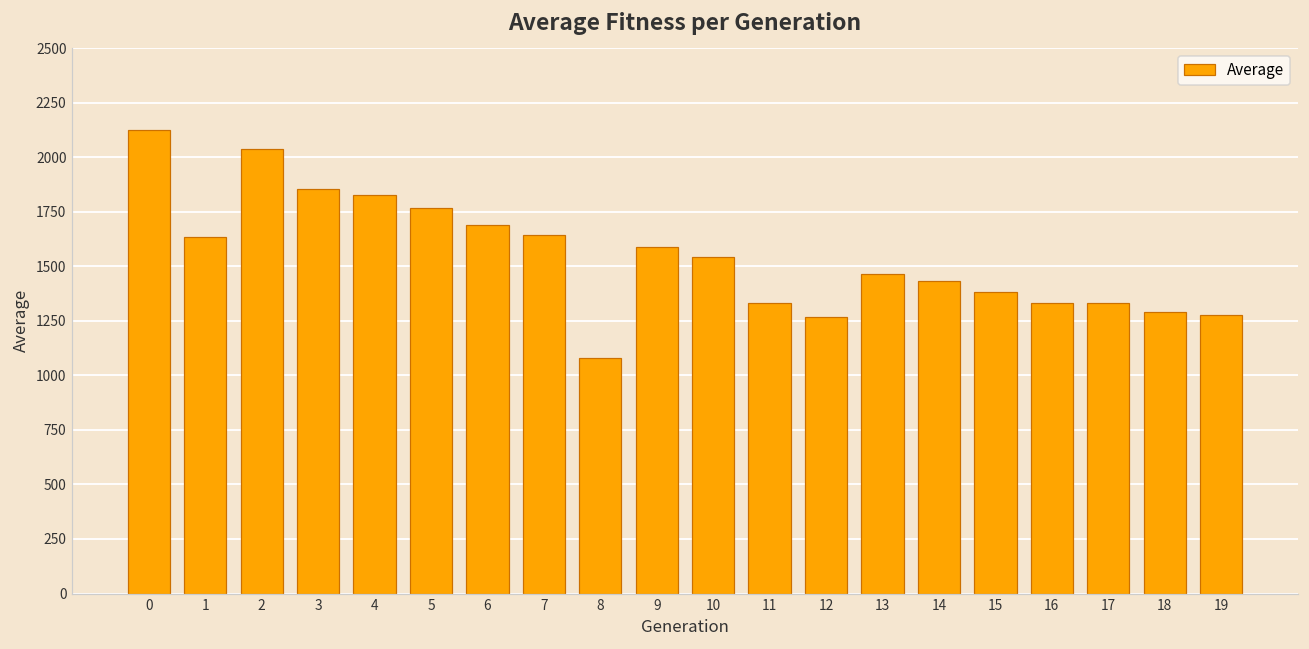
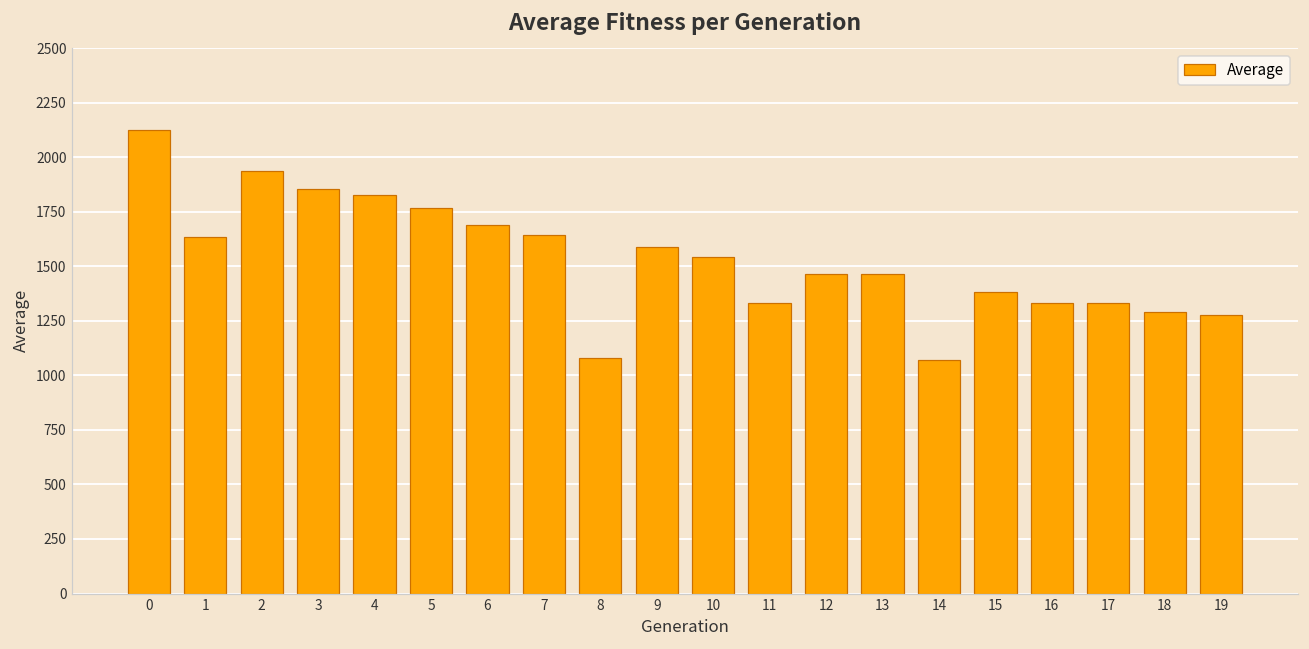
  {
    "0": 2130,
    "1": 1640,
-   "2": 2040,
+   "2": 1940,
    "3": 1860,
    "4": 1830,
    "5": 1770,
    "6": 1690,
    "7": 1640,
    "8": 1080,
    "9": 1590,
    "10": 1540,
    "11": 1330,
-   "12": 1270,
+   "12": 1460,
    "13": 1460,
-   "14": 1430,
+   "14": 1070,
    "15": 1380,
    "16": 1330,
    "17": 1330,
    "18": 1290,
    "19": 1280
  }
